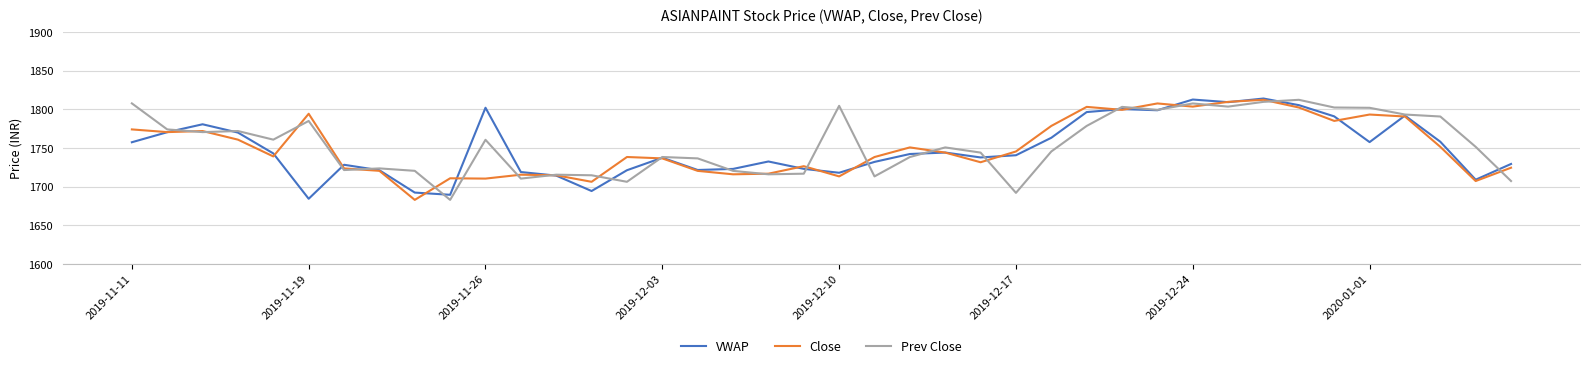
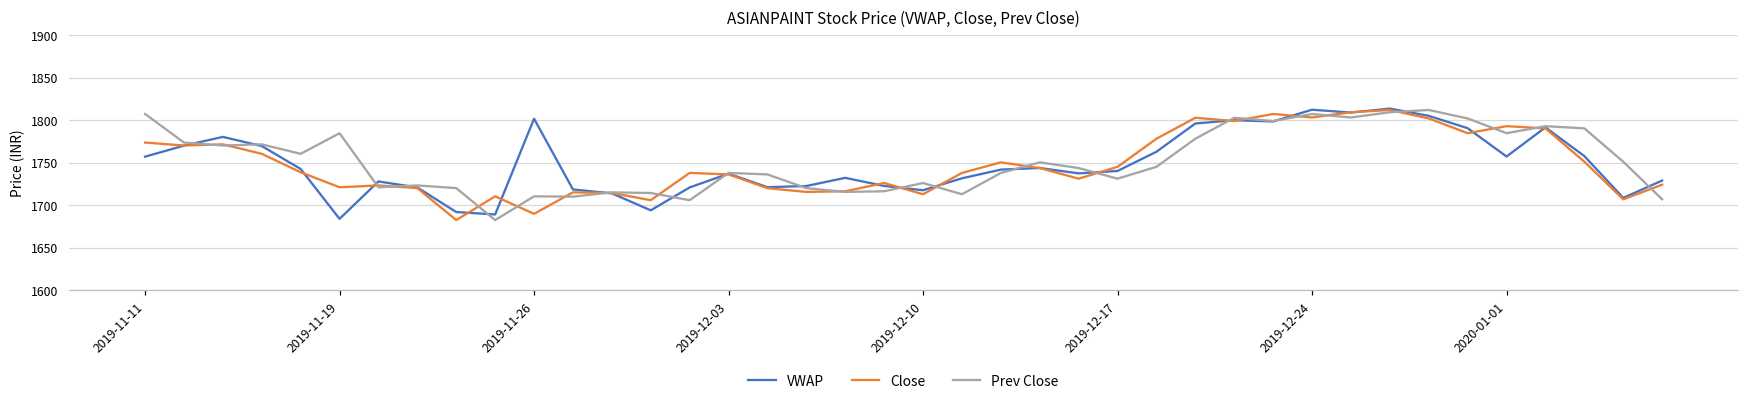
  {
    "VWAP": {
      "2019-11-11": 1760,
      "2019-11-19": 1680,
      "2019-11-26": 1800,
      "2019-12-10": 1720,
      "2019-12-17": 1740,
      "2019-12-24": 1810,
      "2020-01-01": 1760
    },
    "Close": {
      "2019-11-11": 1770,
-     "2019-11-19": 1790,
-     "2019-11-26": 1710,
+     "2019-11-19": 1720,
+     "2019-11-26": 1690,
      "2019-12-10": 1710,
      "2019-12-17": 1750,
      "2019-12-24": 1800,
      "2020-01-01": 1790
    },
    "Prev Close": {
      "2019-11-11": 1810,
      "2019-11-19": 1780,
-     "2019-11-26": 1760,
-     "2019-12-10": 1800,
-     "2019-12-17": 1690,
+     "2019-11-26": 1710,
+     "2019-12-10": 1730,
+     "2019-12-17": 1730,
      "2019-12-24": 1810,
-     "2020-01-01": 1800
+     "2020-01-01": 1780
    }
  }
